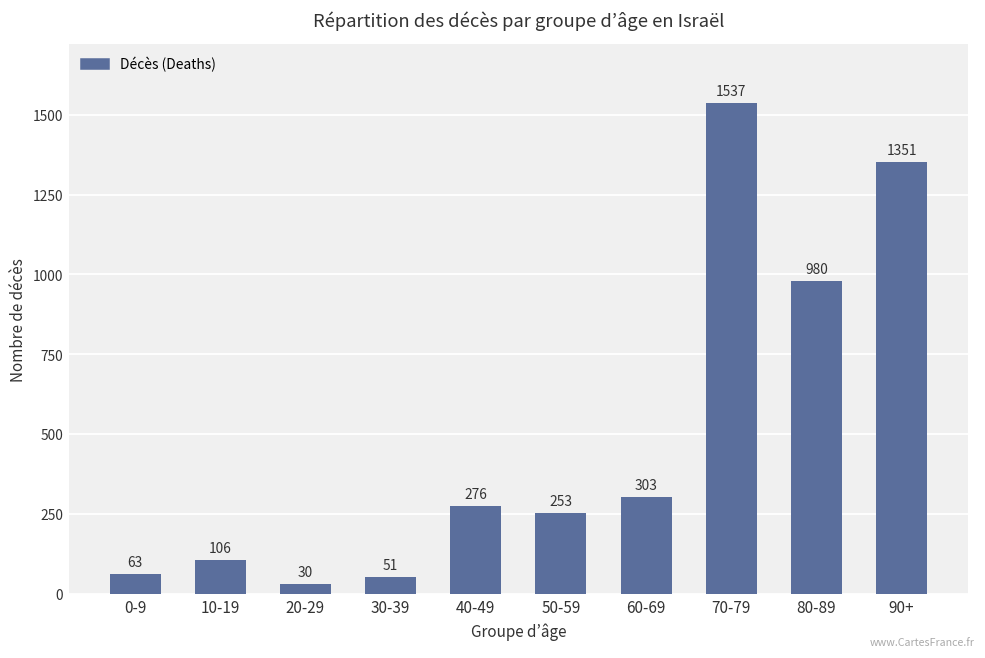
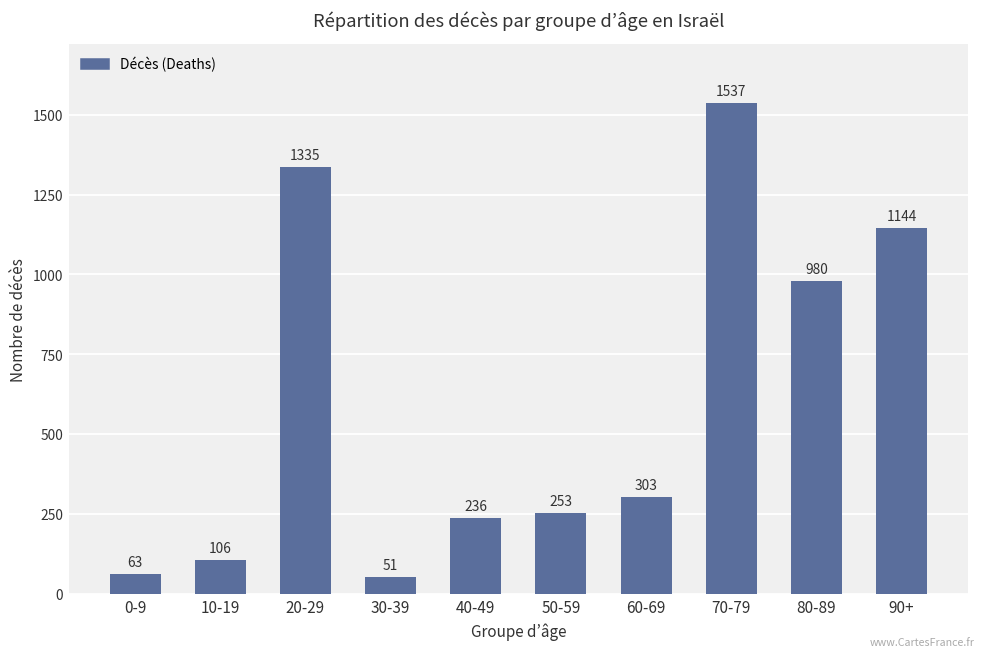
  {
    "0-9": 63,
    "10-19": 106,
-   "20-29": 30,
+   "20-29": 1335,
    "30-39": 51,
-   "40-49": 276,
+   "40-49": 236,
    "50-59": 253,
    "60-69": 303,
    "70-79": 1537,
    "80-89": 980,
-   "90+": 1351
+   "90+": 1144
  }
